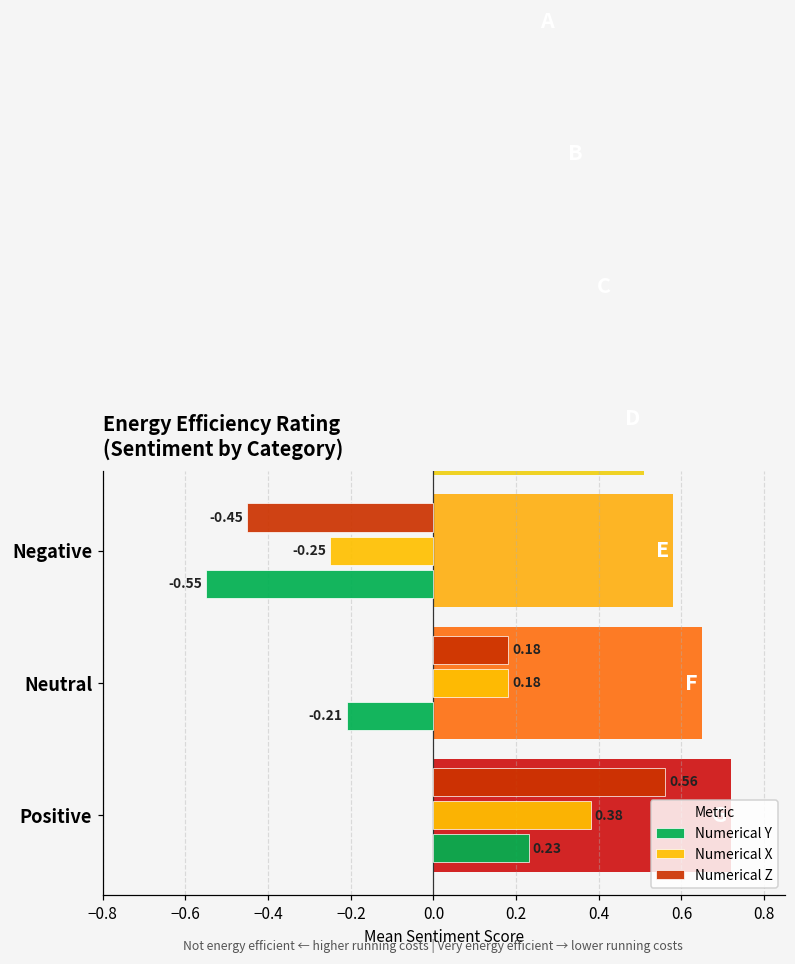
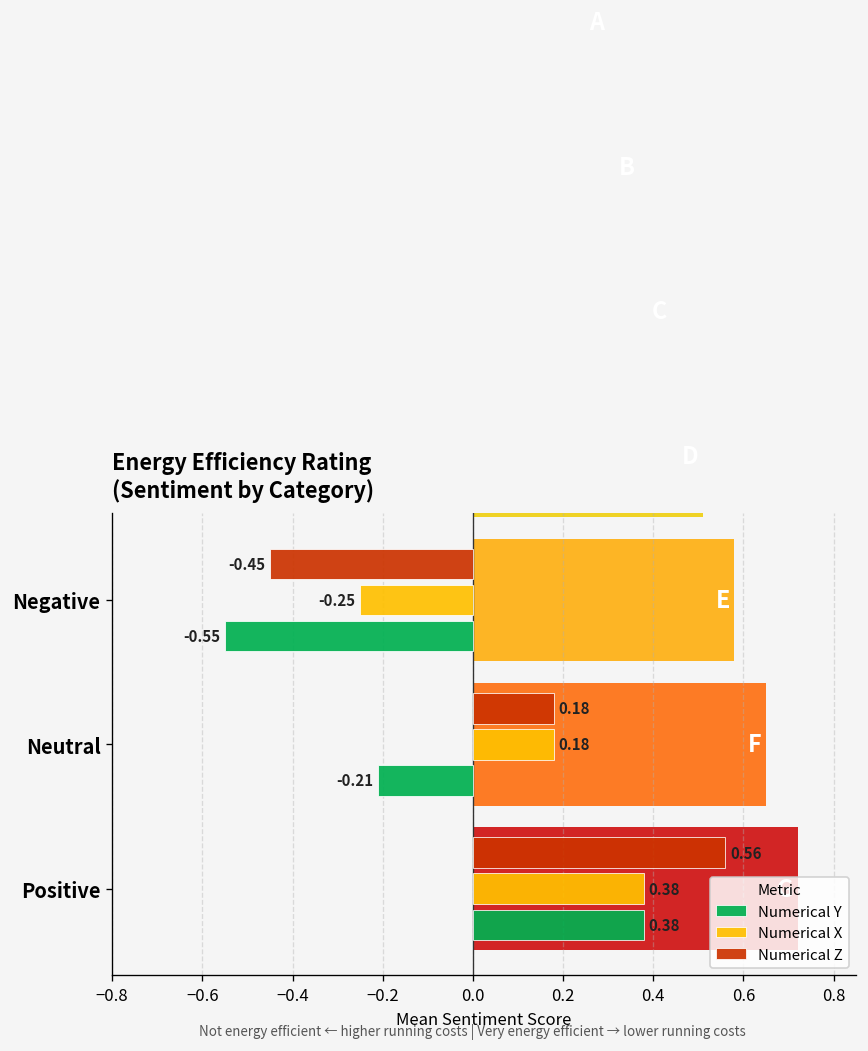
  {
    "Numerical Y": {
      "Negative": -0.55,
      "Neutral": -0.21,
-     "Positive": 0.23
+     "Positive": 0.38
    }
  }
